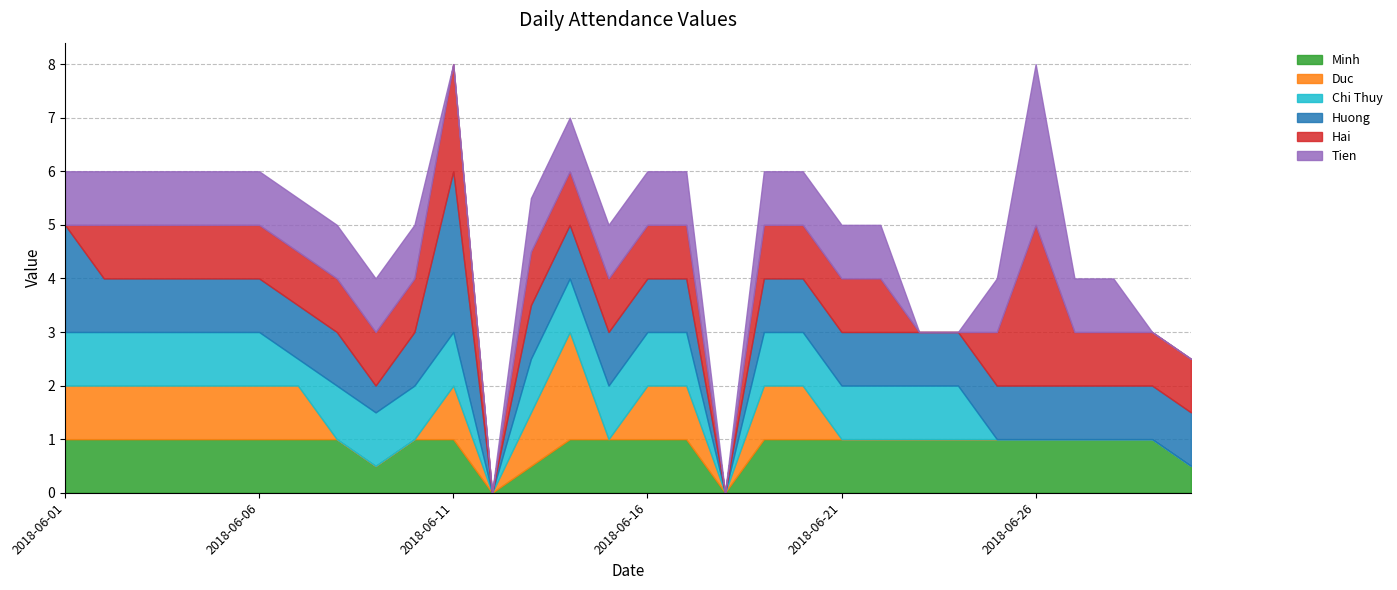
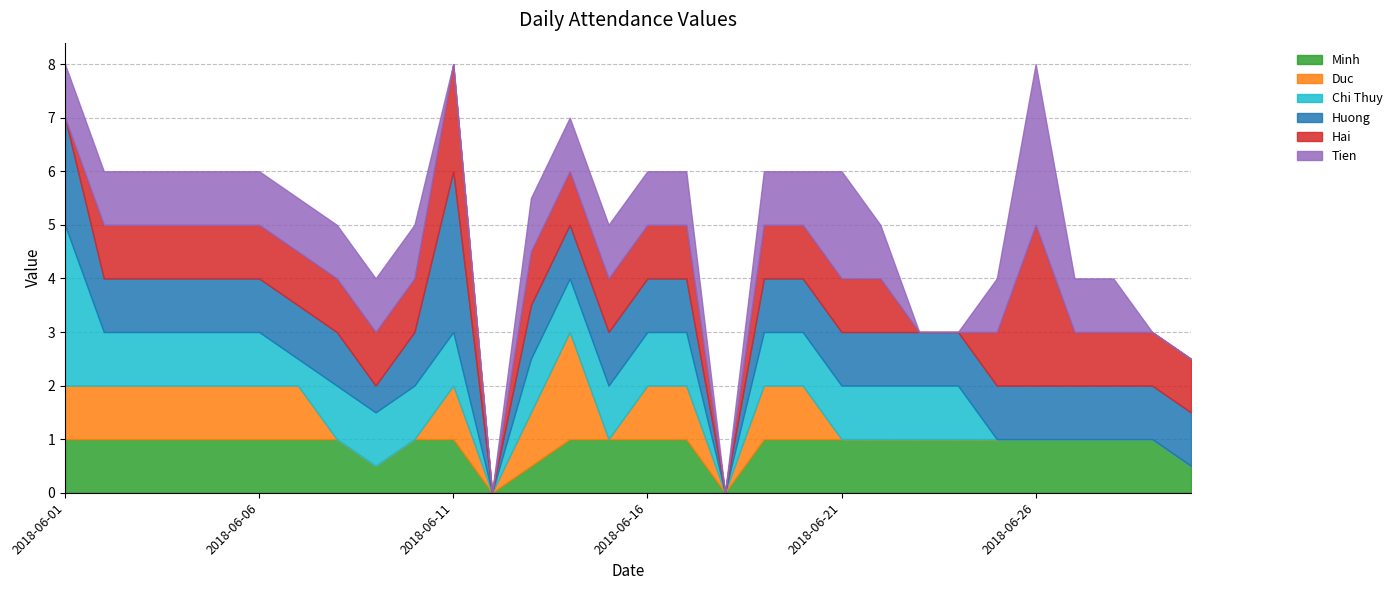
  {
    "Minh": {
      "2018-06-01": 1,
      "2018-06-06": 1,
      "2018-06-11": 1,
      "2018-06-16": 1
    },
    "Duc": {
      "2018-06-01": 1,
      "2018-06-06": 1,
      "2018-06-11": 1,
      "2018-06-16": 1
    },
    "Chi Thuy": {
-     "2018-06-01": 1,
+     "2018-06-01": 3,
      "2018-06-06": 1,
      "2018-06-11": 1,
      "2018-06-16": 1,
      "2018-06-21": 1
    },
    "Huong": {
      "2018-06-06": 1,
      "2018-06-11": 3,
      "2018-06-16": 1,
      "2018-06-21": 1,
      "2018-06-26": 1
    },
    "Hai": {
      "2018-06-06": 1,
      "2018-06-16": 1,
      "2018-06-21": 1,
      "2018-06-26": 3
    },
    "Tien": {
      "2018-06-01": 1,
      "2018-06-06": 1,
      "2018-06-16": 1,
-     "2018-06-21": 1,
+     "2018-06-21": 2,
      "2018-06-26": 3
    }
  }
